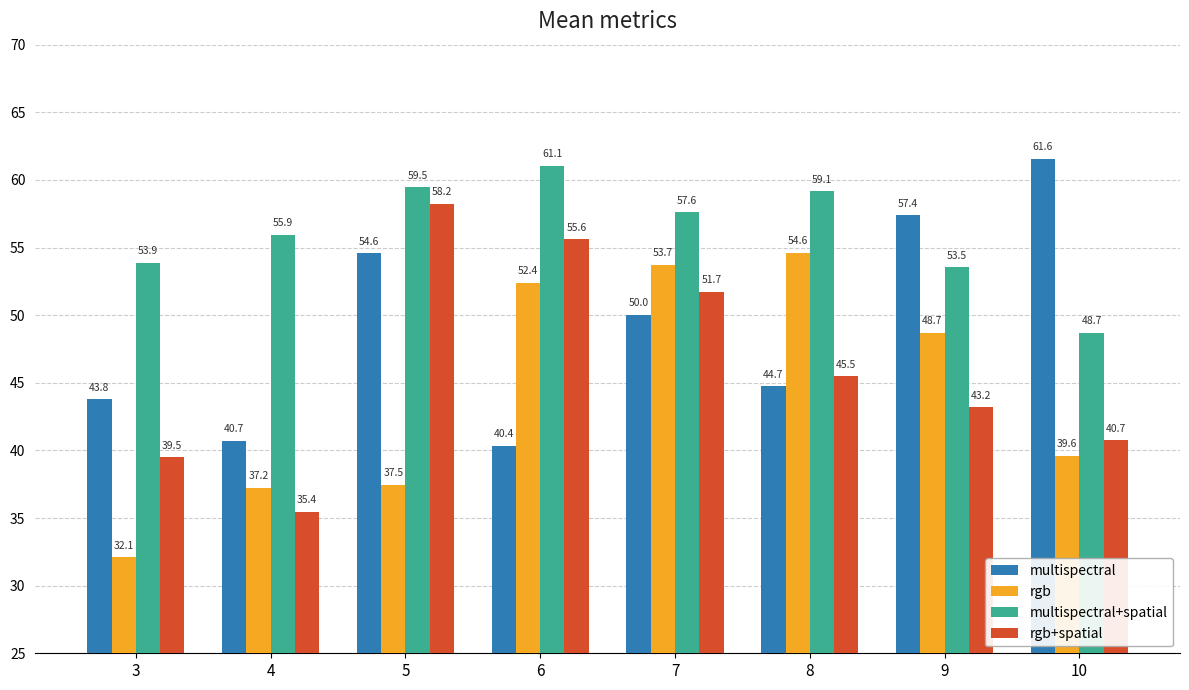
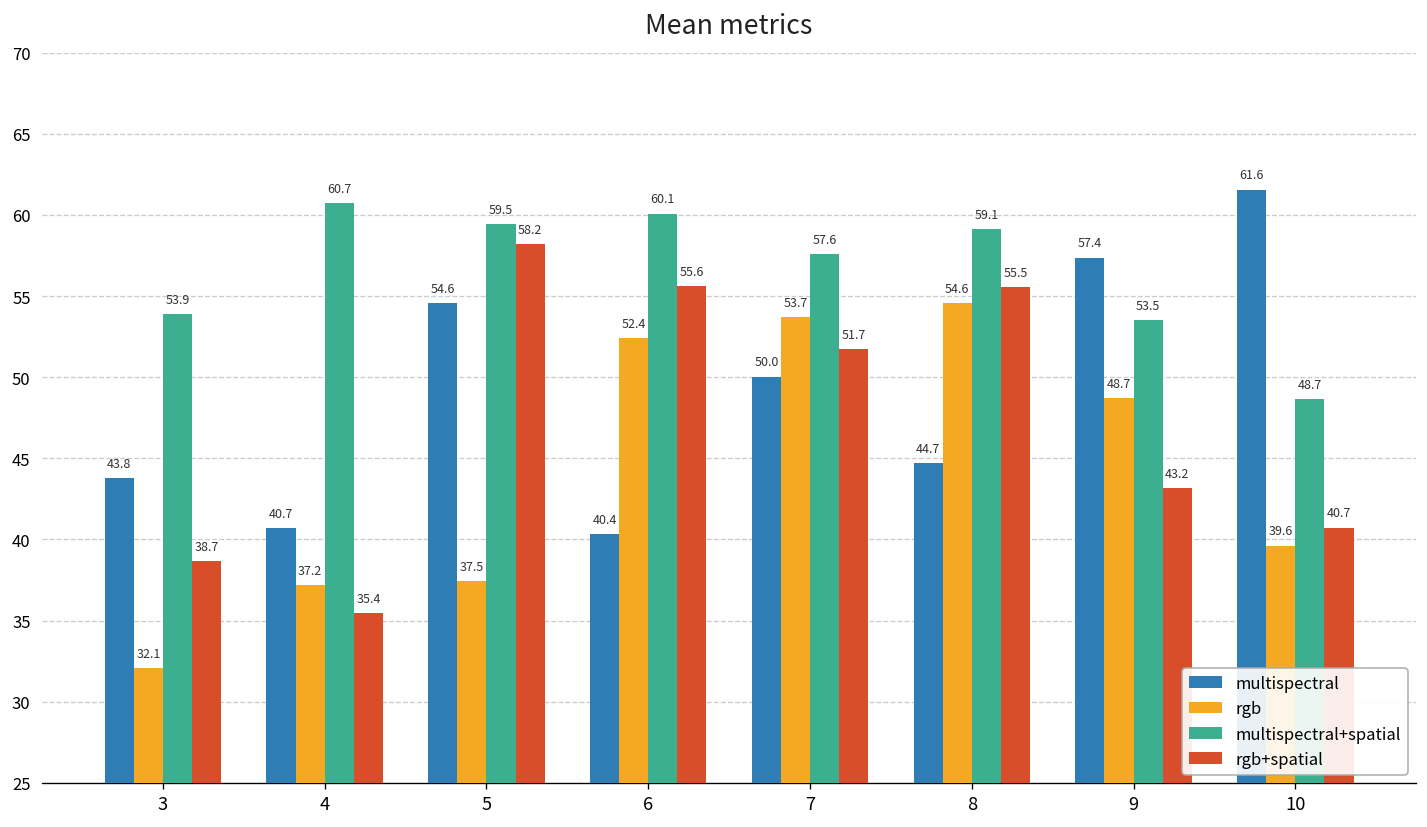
  {
    "multispectral": {
      "3": 43.8,
      "4": 40.7,
      "5": 54.6,
      "6": 40.4,
      "7": 50.0,
      "8": 44.7,
      "9": 57.4,
      "10": 61.6
    },
    "rgb": {
      "3": 32.1,
      "4": 37.2,
      "5": 37.5,
      "6": 52.4,
      "7": 53.7,
      "8": 54.6,
      "9": 48.7,
      "10": 39.6
    },
    "multispectral+spatial": {
      "3": 53.9,
-     "4": 55.9,
+     "4": 60.7,
      "5": 59.5,
-     "6": 61.1,
+     "6": 60.1,
      "7": 57.6,
      "8": 59.1,
      "9": 53.5,
      "10": 48.7
    },
    "rgb+spatial": {
-     "3": 39.5,
+     "3": 38.7,
      "4": 35.4,
      "5": 58.2,
      "6": 55.6,
      "7": 51.7,
-     "8": 45.5,
+     "8": 55.5,
      "9": 43.2,
      "10": 40.7
    }
  }
